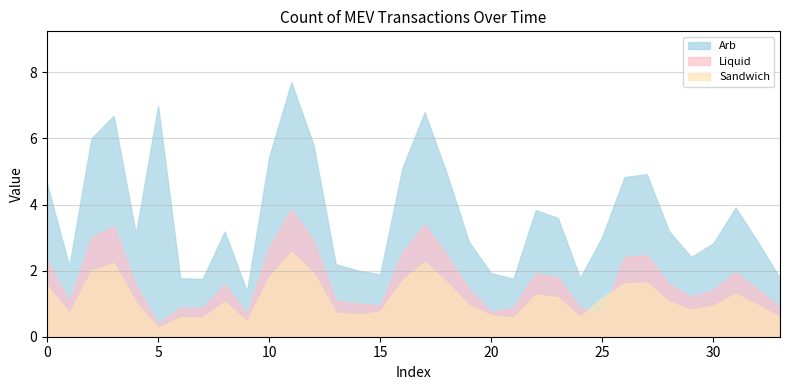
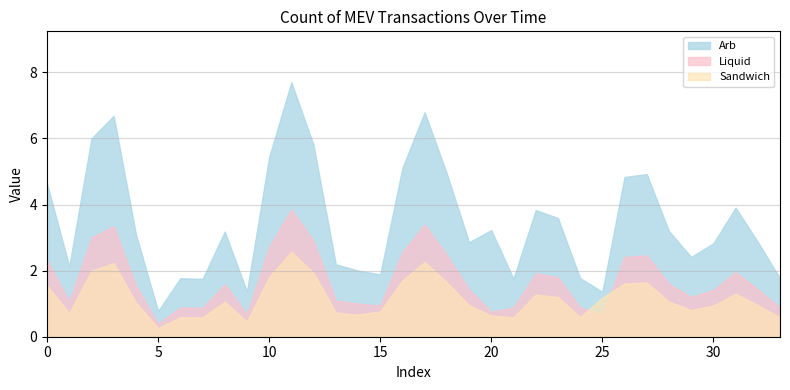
  {
    "Arb": {
      "0": 4.6,
-     "5": 7.0,
+     "5": 0.8,
      "10": 5.4,
      "15": 1.9,
-     "20": 1.9,
-     "25": 3.0,
+     "20": 3.2,
+     "25": 1.4,
      "30": 2.8
    }
  }
